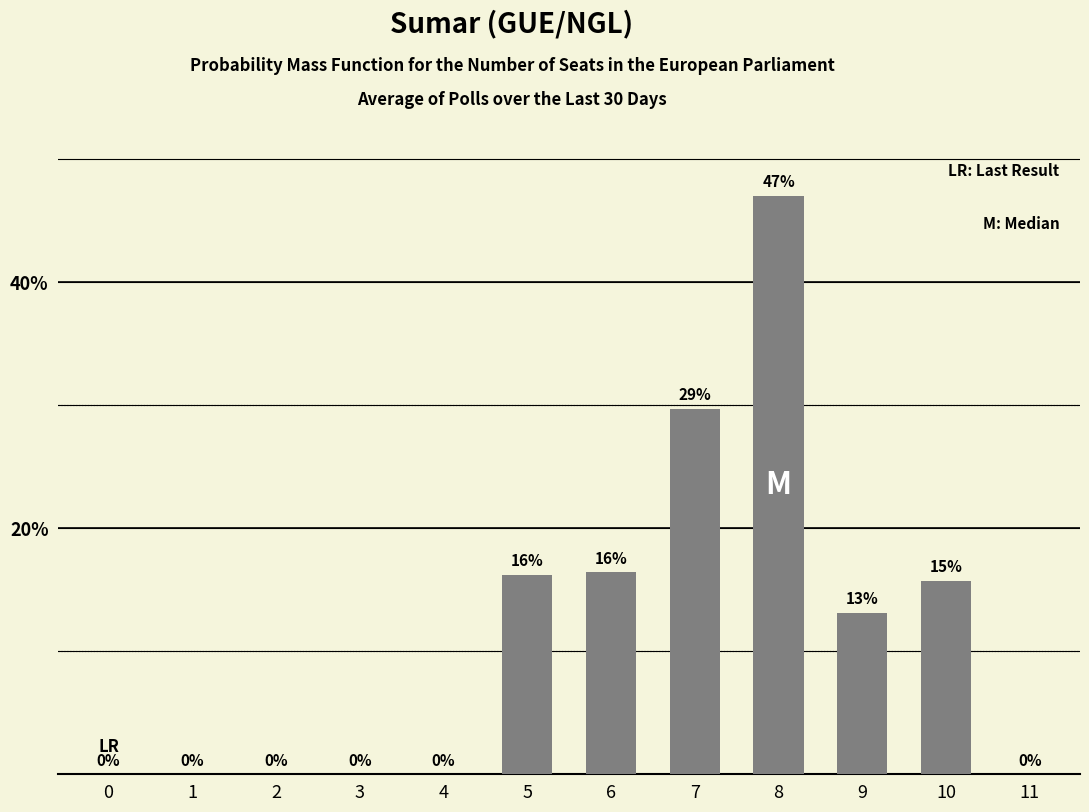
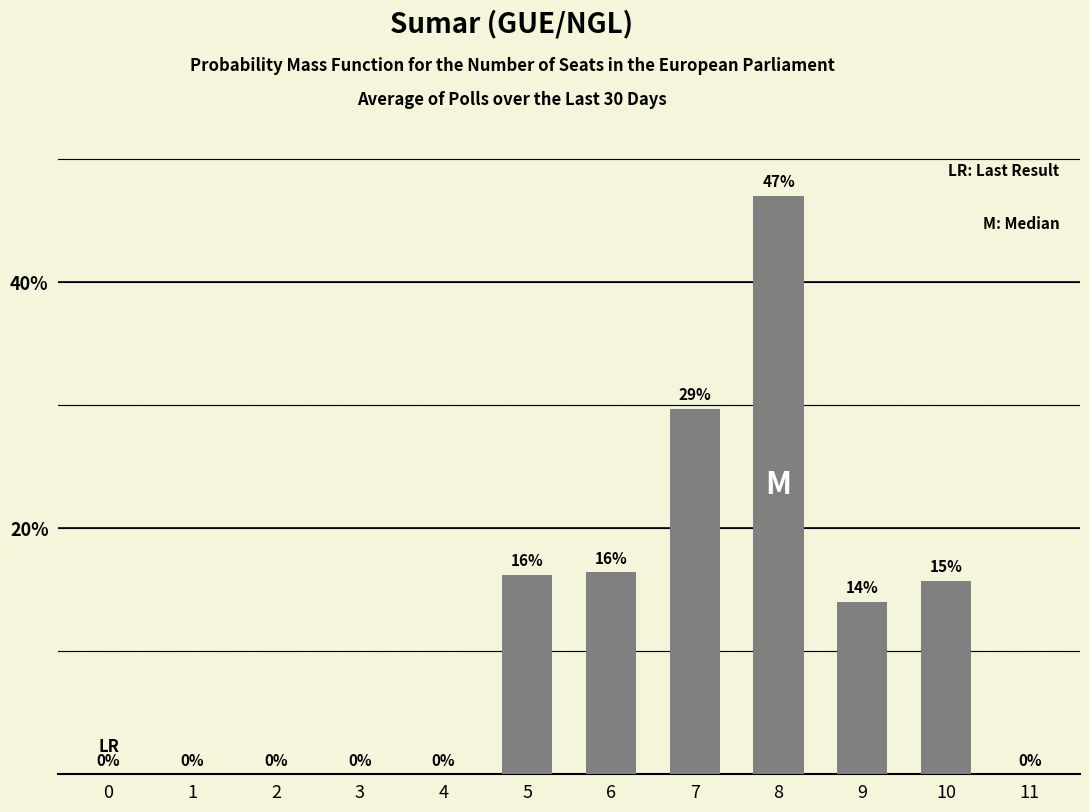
  {
    "1": "0%",
    "2": "0%",
    "3": "0%",
    "4": "0%",
    "5": "16%",
    "6": "16%",
    "8": "47%",
-   "9": "13%",
+   "9": "14%",
    "11": "0%"
  }
